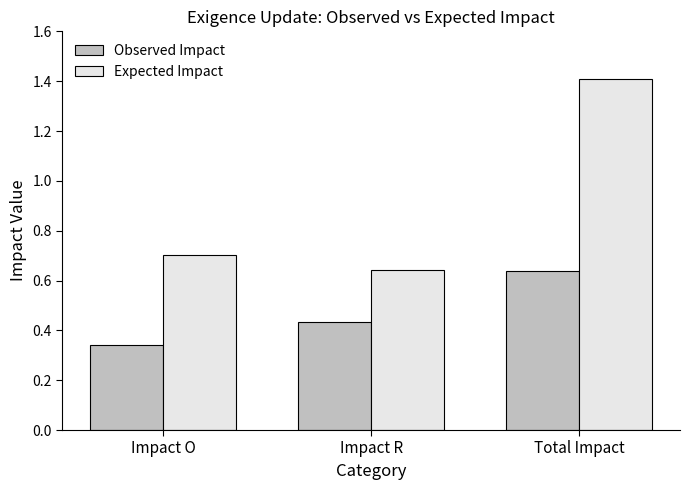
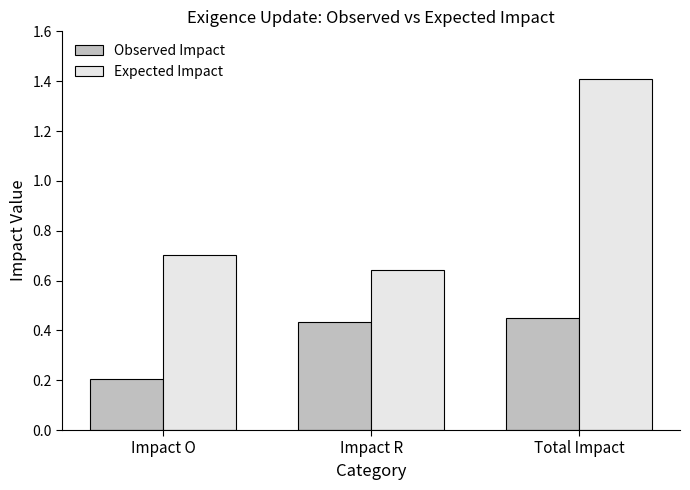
  {
    "Observed Impact": {
-     "Impact O": 0.34,
+     "Impact O": 0.21,
      "Impact R": 0.43,
-     "Total Impact": 0.64
+     "Total Impact": 0.45
    },
    "Expected Impact": {
      "Impact O": 0.70,
      "Impact R": 0.64,
      "Total Impact": 1.41
    }
  }
